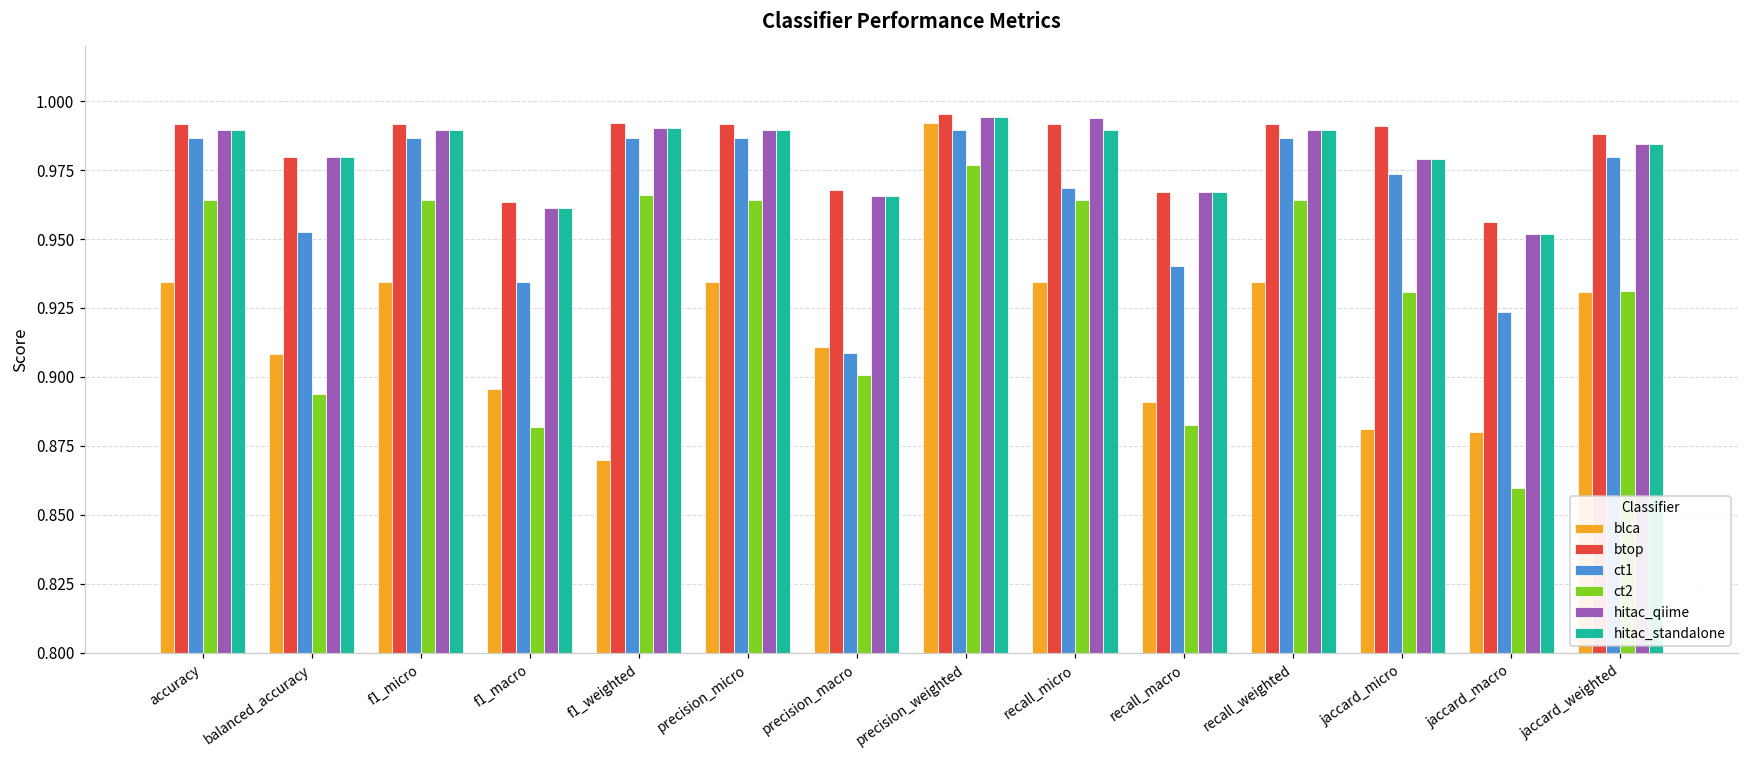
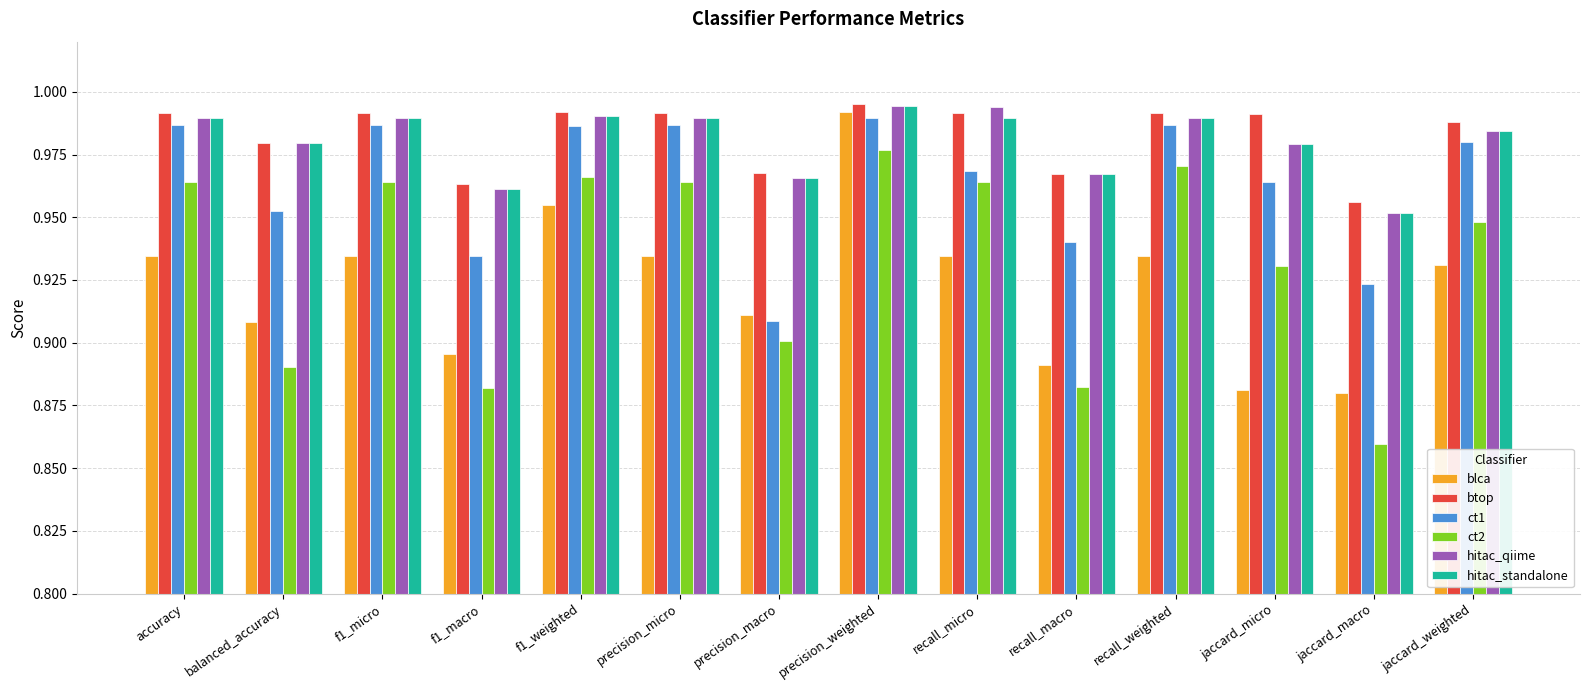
  {
    "blca": {
      "accuracy": 0.935,
      "balanced_accuracy": 0.908,
      "f1_micro": 0.935,
      "f1_macro": 0.896,
-     "f1_weighted": 0.870,
+     "f1_weighted": 0.955,
      "precision_micro": 0.935,
      "precision_macro": 0.911,
      "precision_weighted": 0.992,
      "recall_micro": 0.935,
      "recall_macro": 0.891,
      "recall_weighted": 0.935,
      "jaccard_micro": 0.881,
      "jaccard_macro": 0.880,
      "jaccard_weighted": 0.931
    },
    "btop": {
      "accuracy": 0.992,
      "balanced_accuracy": 0.980,
      "f1_micro": 0.992,
      "f1_macro": 0.963,
      "f1_weighted": 0.992,
      "precision_micro": 0.992,
      "precision_macro": 0.968,
      "precision_weighted": 0.995,
      "recall_micro": 0.992,
      "recall_macro": 0.967,
      "recall_weighted": 0.992,
      "jaccard_micro": 0.991,
      "jaccard_macro": 0.956,
      "jaccard_weighted": 0.988
    },
    "ct1": {
      "accuracy": 0.987,
      "balanced_accuracy": 0.952,
      "f1_micro": 0.987,
      "f1_macro": 0.934,
      "f1_weighted": 0.987,
      "precision_micro": 0.987,
      "precision_macro": 0.909,
      "precision_weighted": 0.989,
      "recall_micro": 0.968,
      "recall_macro": 0.940,
      "recall_weighted": 0.987,
-     "jaccard_micro": 0.974,
+     "jaccard_micro": 0.964,
      "jaccard_macro": 0.924,
      "jaccard_weighted": 0.980
    },
    "ct2": {
      "accuracy": 0.964,
-     "balanced_accuracy": 0.894,
+     "balanced_accuracy": 0.890,
      "f1_micro": 0.964,
      "f1_macro": 0.882,
      "f1_weighted": 0.966,
      "precision_micro": 0.964,
      "precision_macro": 0.901,
      "precision_weighted": 0.977,
      "recall_micro": 0.964,
      "recall_macro": 0.883,
-     "recall_weighted": 0.964,
+     "recall_weighted": 0.970,
      "jaccard_micro": 0.931,
      "jaccard_macro": 0.860,
-     "jaccard_weighted": 0.931
+     "jaccard_weighted": 0.948
    },
    "hitac_qiime": {
      "accuracy": 0.989,
      "balanced_accuracy": 0.980,
      "f1_micro": 0.989,
      "f1_macro": 0.961,
      "f1_weighted": 0.990,
      "precision_micro": 0.989,
      "precision_macro": 0.966,
      "precision_weighted": 0.994,
      "recall_micro": 0.994,
      "recall_macro": 0.967,
      "recall_weighted": 0.989,
      "jaccard_micro": 0.979,
      "jaccard_macro": 0.952,
      "jaccard_weighted": 0.984
    },
    "hitac_standalone": {
      "accuracy": 0.989,
      "balanced_accuracy": 0.980,
      "f1_micro": 0.989,
      "f1_macro": 0.961,
      "f1_weighted": 0.990,
      "precision_micro": 0.989,
      "precision_macro": 0.966,
      "precision_weighted": 0.994,
      "recall_micro": 0.989,
      "recall_macro": 0.967,
      "recall_weighted": 0.989,
      "jaccard_micro": 0.979,
      "jaccard_macro": 0.952,
      "jaccard_weighted": 0.984
    }
  }
